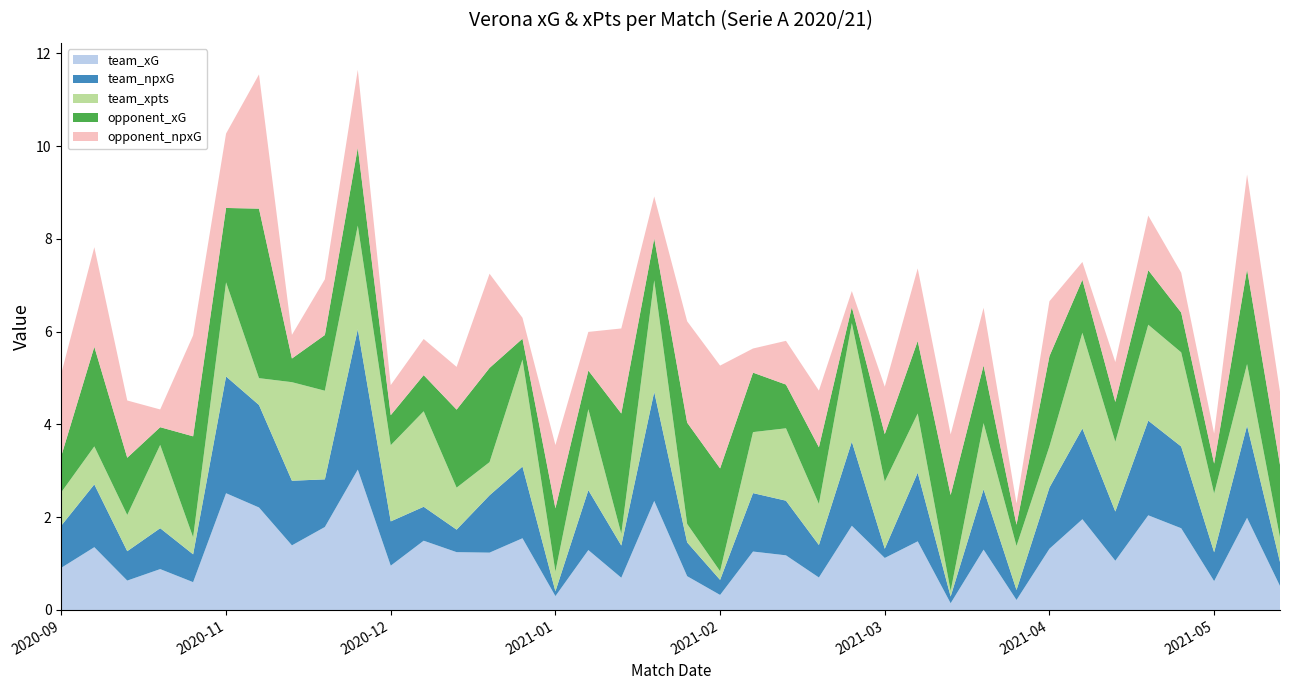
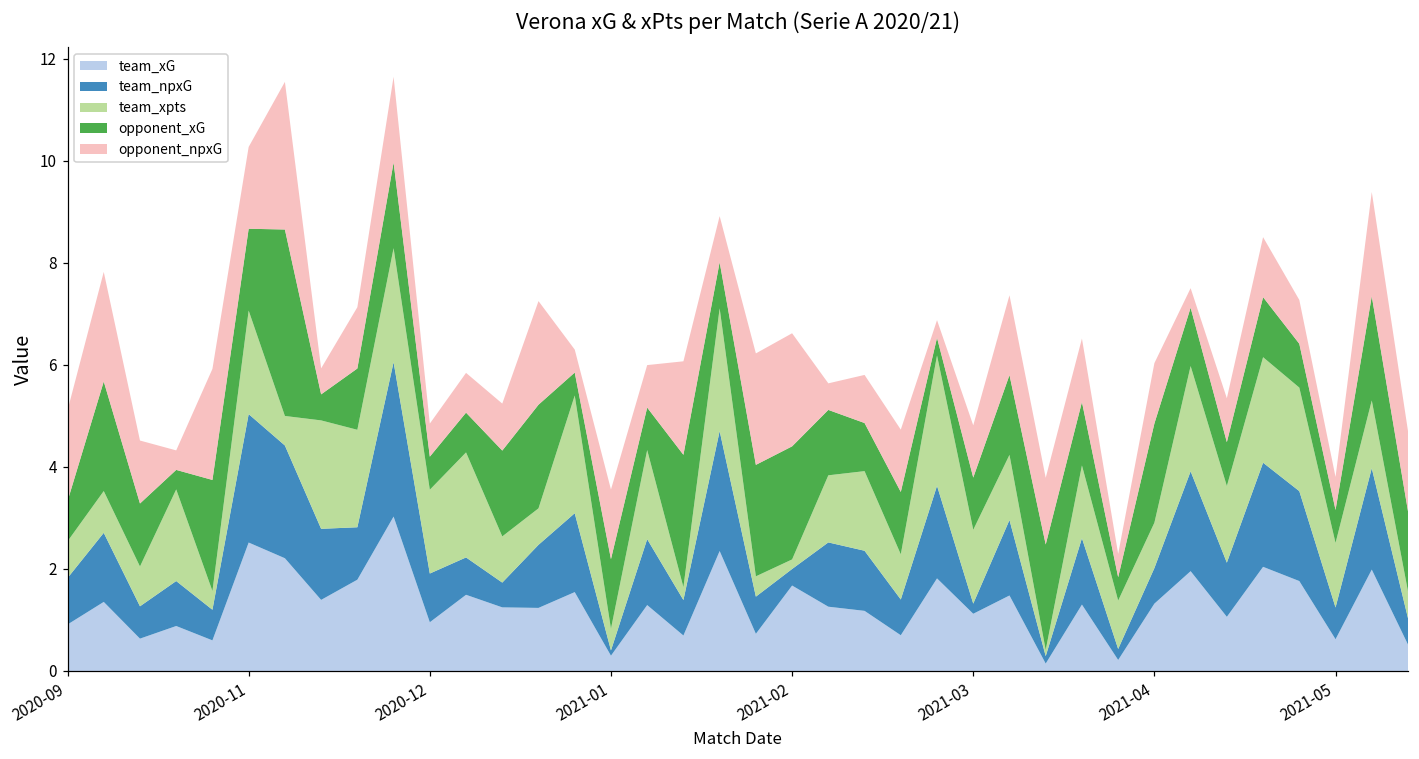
  {
    "team_xG": {
      "2020-09": 0.9,
      "2020-11": 2.5,
      "2020-12": 1.0,
      "2021-01": 0.3,
-     "2021-02": 0.3,
+     "2021-02": 1.7,
      "2021-03": 1.1,
      "2021-04": 1.3,
      "2021-05": 0.6
    },
    "team_npxG": {
      "2020-09": 0.9,
      "2020-11": 2.5,
      "2020-12": 1.0,
      "2021-01": 0.1,
      "2021-02": 0.3,
      "2021-03": 0.2,
-     "2021-04": 1.3,
+     "2021-04": 0.7,
      "2021-05": 0.6
    },
    "team_xpts": {
      "2020-09": 0.7,
      "2020-11": 2.0,
      "2020-12": 1.6,
      "2021-01": 0.4,
      "2021-02": 0.2,
      "2021-03": 1.4,
      "2021-04": 0.9,
      "2021-05": 1.3
    },
    "opponent_xG": {
      "2020-09": 0.8,
      "2020-11": 1.6,
      "2020-12": 0.6,
      "2021-01": 1.4,
      "2021-02": 2.2,
      "2021-03": 1.0,
      "2021-04": 1.9,
      "2021-05": 0.6
    },
    "opponent_npxG": {
      "2020-09": 1.8,
      "2020-11": 1.6,
      "2020-12": 0.6,
      "2021-01": 1.4,
      "2021-02": 2.2,
      "2021-03": 1.0,
      "2021-04": 1.2,
      "2021-05": 0.6
    }
  }
